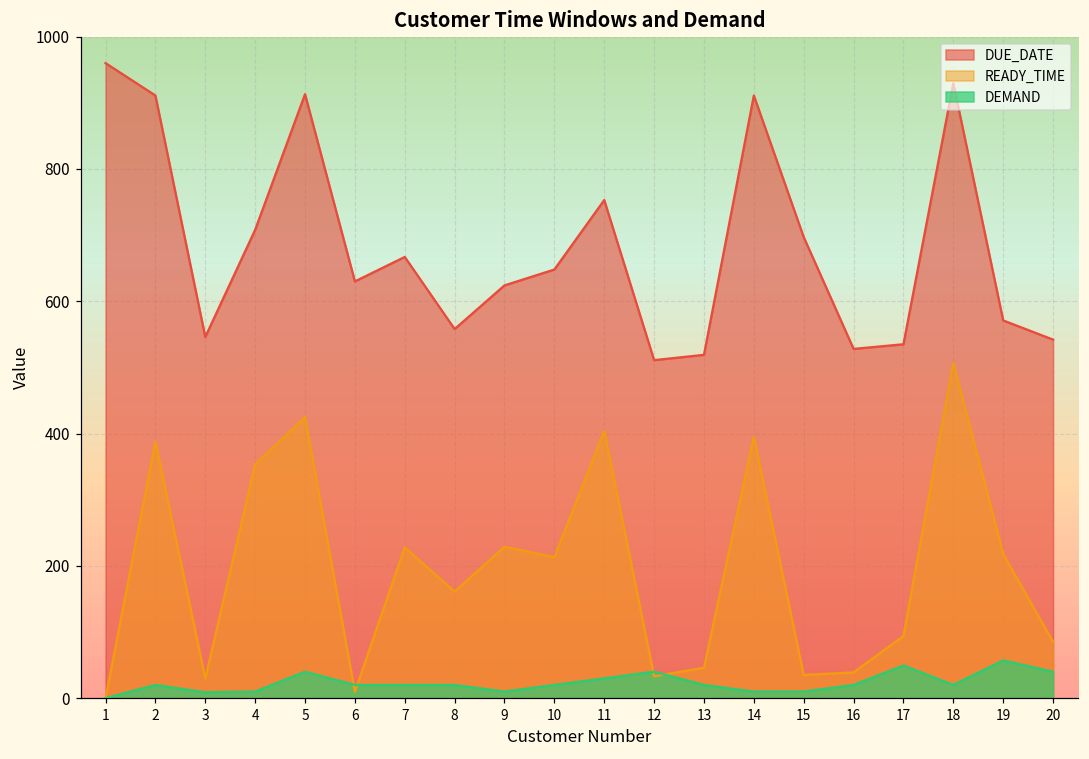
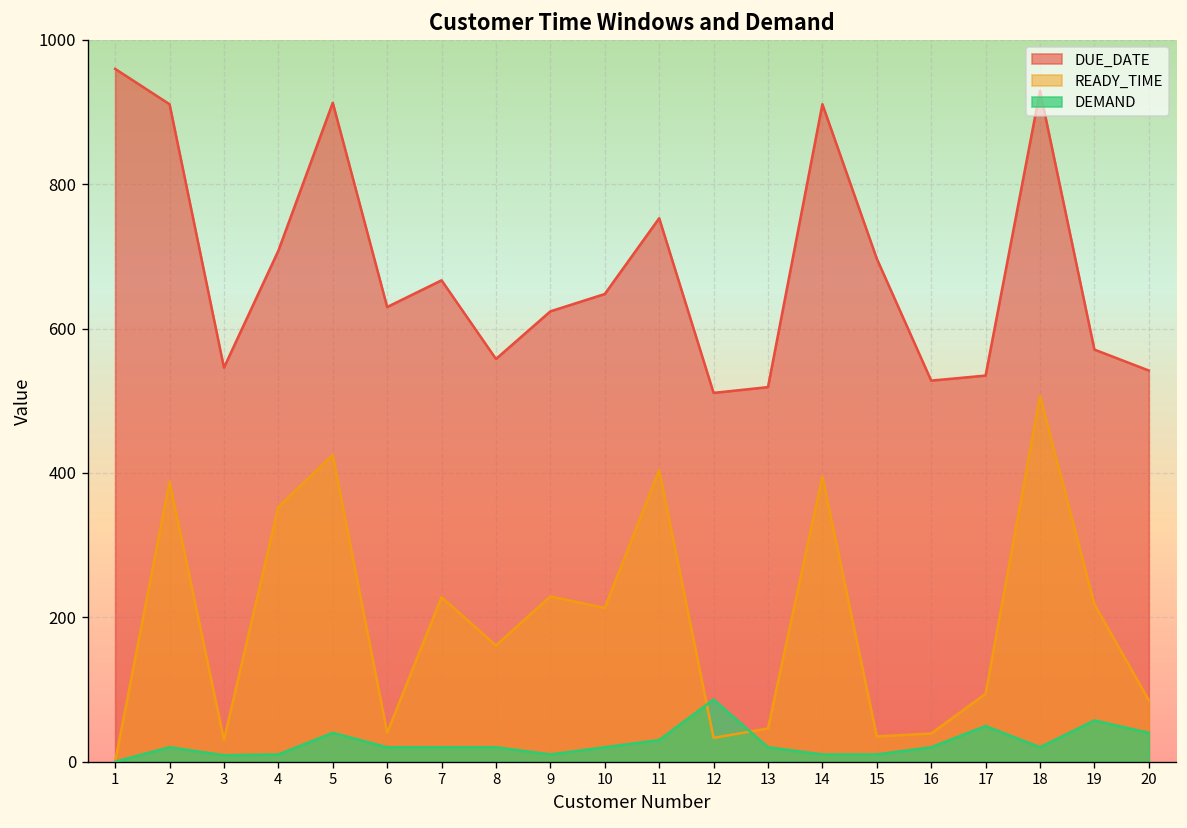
  {
    "DUE_DATE": {
      "1": 960,
      "2": 910,
      "3": 550,
      "4": 710,
      "5": 910,
      "6": 630,
      "7": 670,
      "8": 560,
      "9": 620,
      "10": 650,
      "11": 750,
      "12": 510,
      "13": 520,
      "14": 910,
      "15": 700,
      "16": 530,
      "17": 540,
      "19": 570,
      "20": 540
    },
    "READY_TIME": {
      "2": 390,
      "3": 30,
      "4": 350,
      "5": 430,
-     "6": 10,
+     "6": 40,
      "7": 230,
      "8": 160,
      "9": 230,
      "10": 210,
      "11": 400,
      "12": 30,
      "13": 50,
      "14": 400,
      "15": 40,
      "16": 40,
      "17": 90,
      "18": 510,
      "19": 220,
      "20": 90
    },
    "DEMAND": {
      "2": 20,
      "3": 10,
      "4": 10,
      "5": 40,
      "6": 20,
      "7": 20,
      "8": 20,
      "9": 10,
      "10": 20,
      "11": 30,
-     "12": 40,
+     "12": 90,
      "13": 20,
      "14": 10,
      "15": 10,
      "16": 20,
      "17": 50,
      "18": 20,
      "19": 60,
      "20": 40
    }
  }
